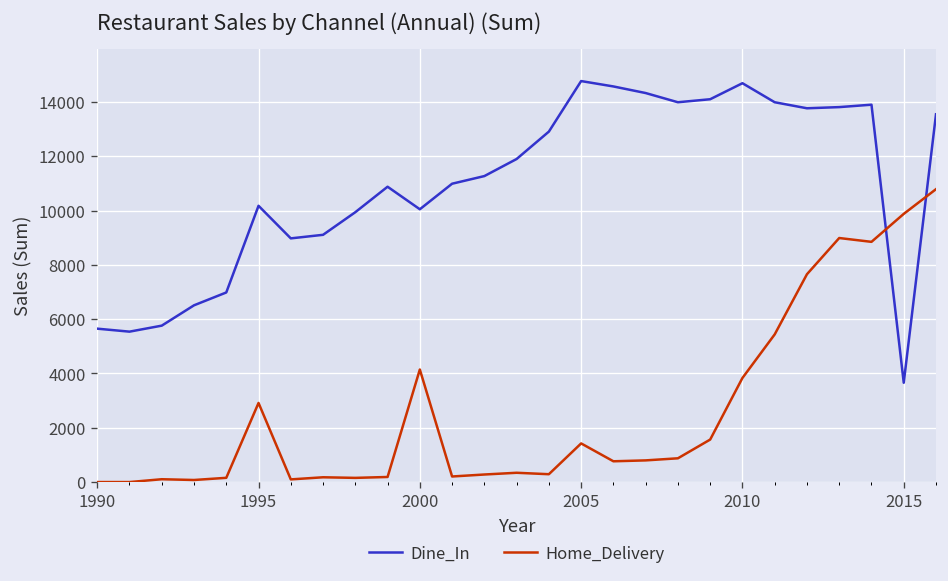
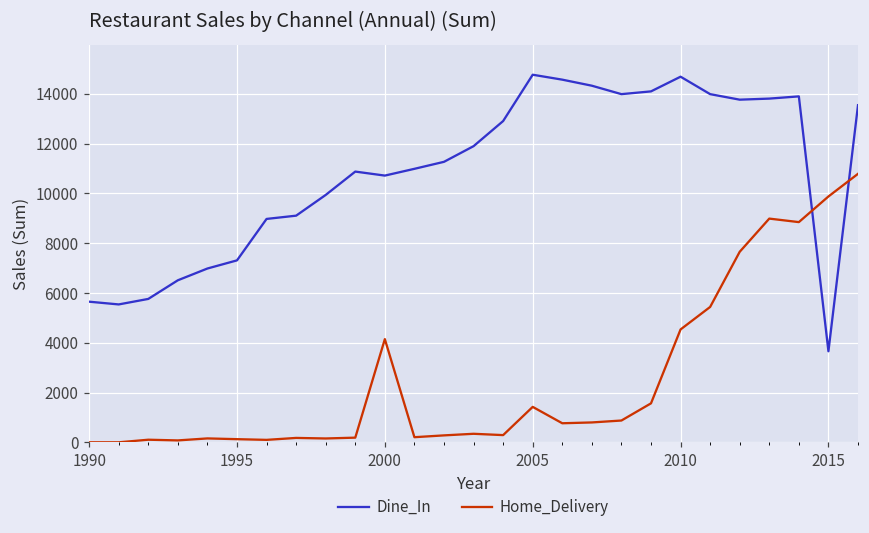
  {
    "Dine_In": {
      "1990": 5600,
-     "1995": 10200,
-     "2000": 10000,
+     "1995": 7300,
+     "2000": 10700,
      "2005": 14800,
      "2010": 14700,
      "2015": 3700
    },
    "Home_Delivery": {
      "1990": 0,
-     "1995": 2900,
+     "1995": 100,
      "2000": 4100,
      "2005": 1400,
-     "2010": 3800,
+     "2010": 4500,
      "2015": 9900
    }
  }
